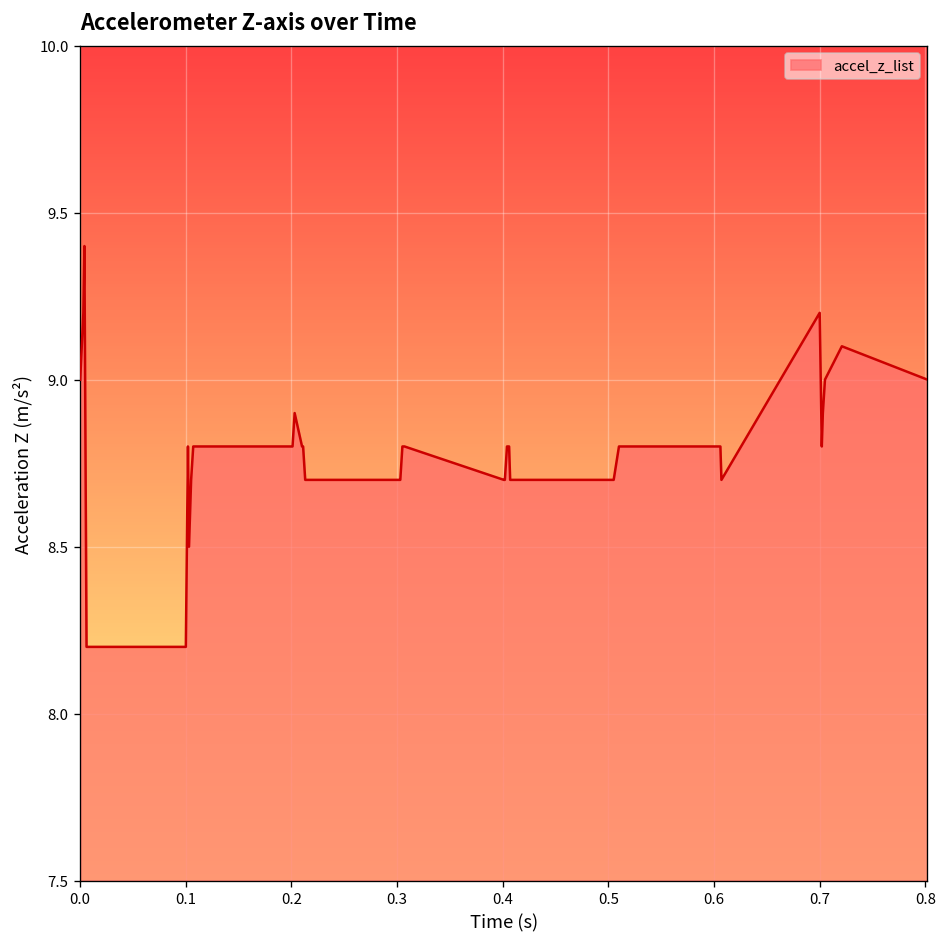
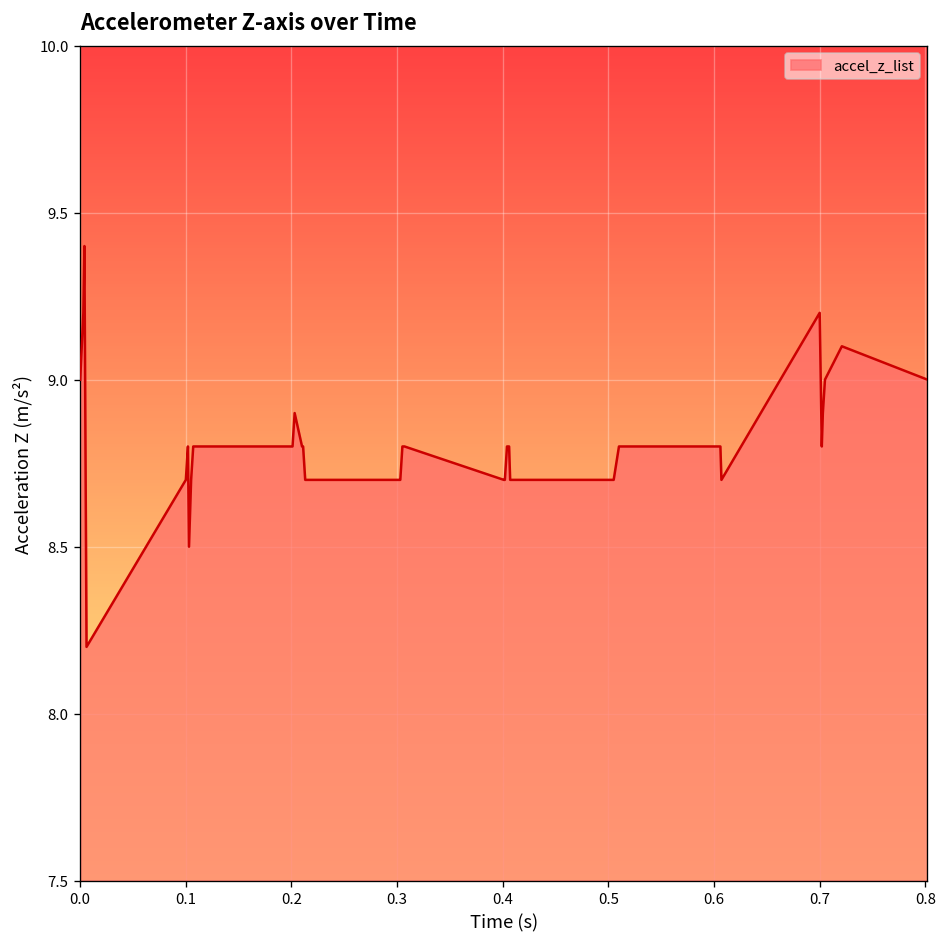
  {
    "0.0": 9.0,
-   "0.1": 8.2,
+   "0.1": 8.7,
    "0.3": 8.7,
    "0.5": 8.7,
    "0.7": 9.2
  }
